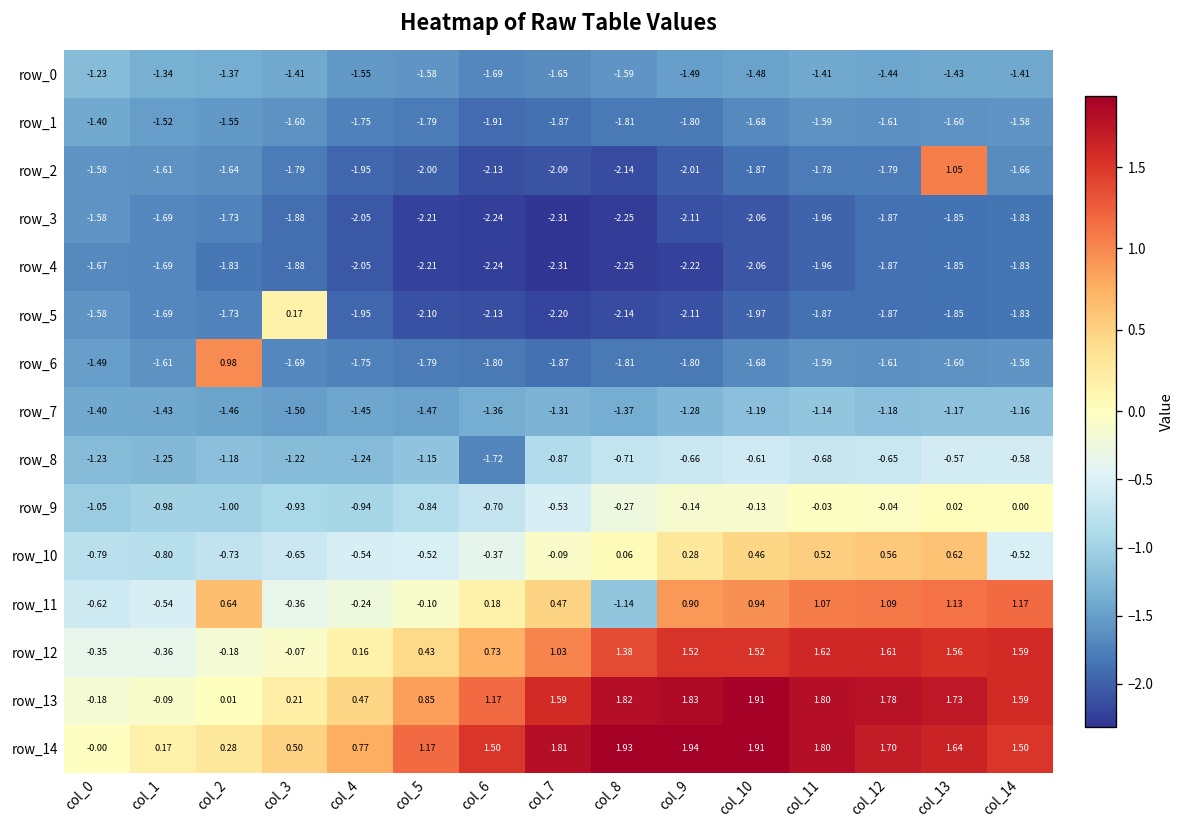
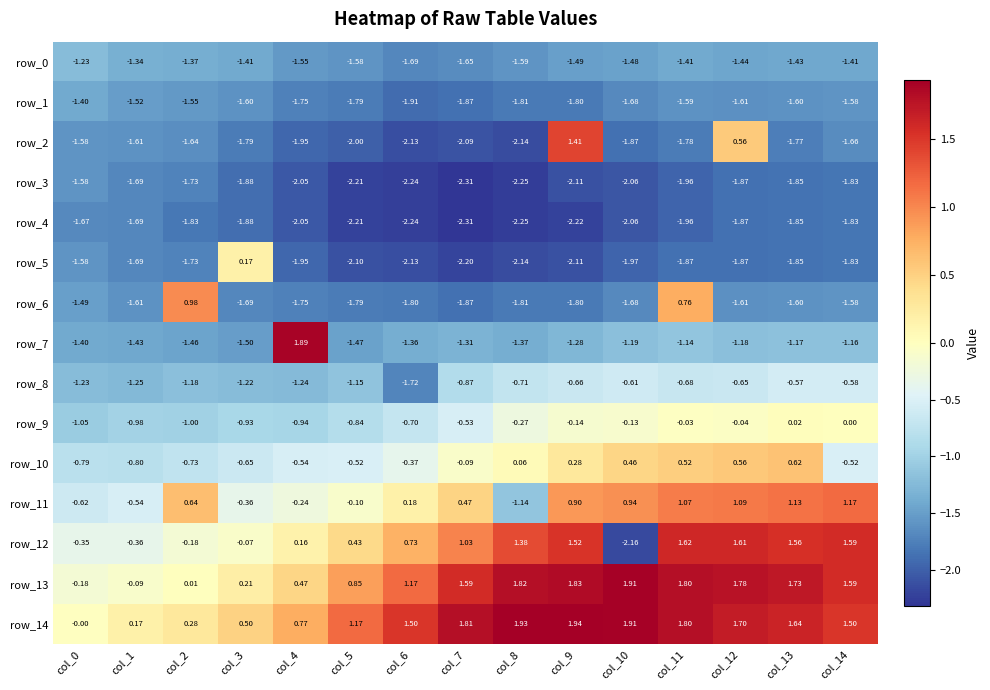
  {
    "row_2": {
      "col_0": -1.58,
      "col_1": -1.61,
      "col_2": -1.64,
      "col_3": -1.79,
      "col_4": -1.95,
      "col_5": -2.00,
      "col_6": -2.13,
      "col_7": -2.09,
      "col_8": -2.14,
-     "col_9": -2.01,
+     "col_9": 1.41,
      "col_10": -1.87,
      "col_11": -1.78,
-     "col_12": -1.79,
-     "col_13": 1.05,
+     "col_12": 0.56,
+     "col_13": -1.77,
      "col_14": -1.66
    },
    "row_6": {
      "col_0": -1.49,
      "col_1": -1.61,
      "col_2": 0.98,
      "col_3": -1.69,
      "col_4": -1.75,
      "col_5": -1.79,
      "col_6": -1.80,
      "col_7": -1.87,
      "col_8": -1.81,
      "col_9": -1.80,
      "col_10": -1.68,
-     "col_11": -1.59,
+     "col_11": 0.76,
      "col_12": -1.61,
      "col_13": -1.60,
      "col_14": -1.58
    },
    "row_7": {
      "col_0": -1.40,
      "col_1": -1.43,
      "col_2": -1.46,
      "col_3": -1.50,
-     "col_4": -1.45,
+     "col_4": 1.89,
      "col_5": -1.47,
      "col_6": -1.36,
      "col_7": -1.31,
      "col_8": -1.37,
      "col_9": -1.28,
      "col_10": -1.19,
      "col_11": -1.14,
      "col_12": -1.18,
      "col_13": -1.17,
      "col_14": -1.16
    },
    "row_12": {
      "col_0": -0.35,
      "col_1": -0.36,
      "col_2": -0.18,
      "col_3": -0.07,
      "col_4": 0.16,
      "col_5": 0.43,
      "col_6": 0.73,
      "col_7": 1.03,
      "col_8": 1.38,
      "col_9": 1.52,
-     "col_10": 1.52,
+     "col_10": -2.16,
      "col_11": 1.62,
      "col_12": 1.61,
      "col_13": 1.56,
      "col_14": 1.59
    }
  }
